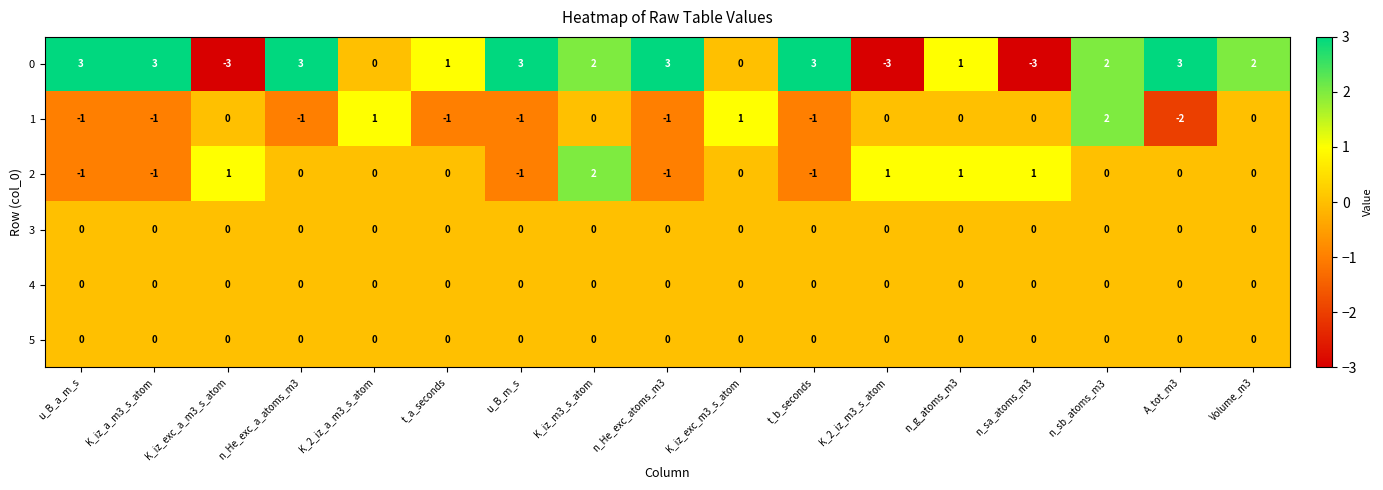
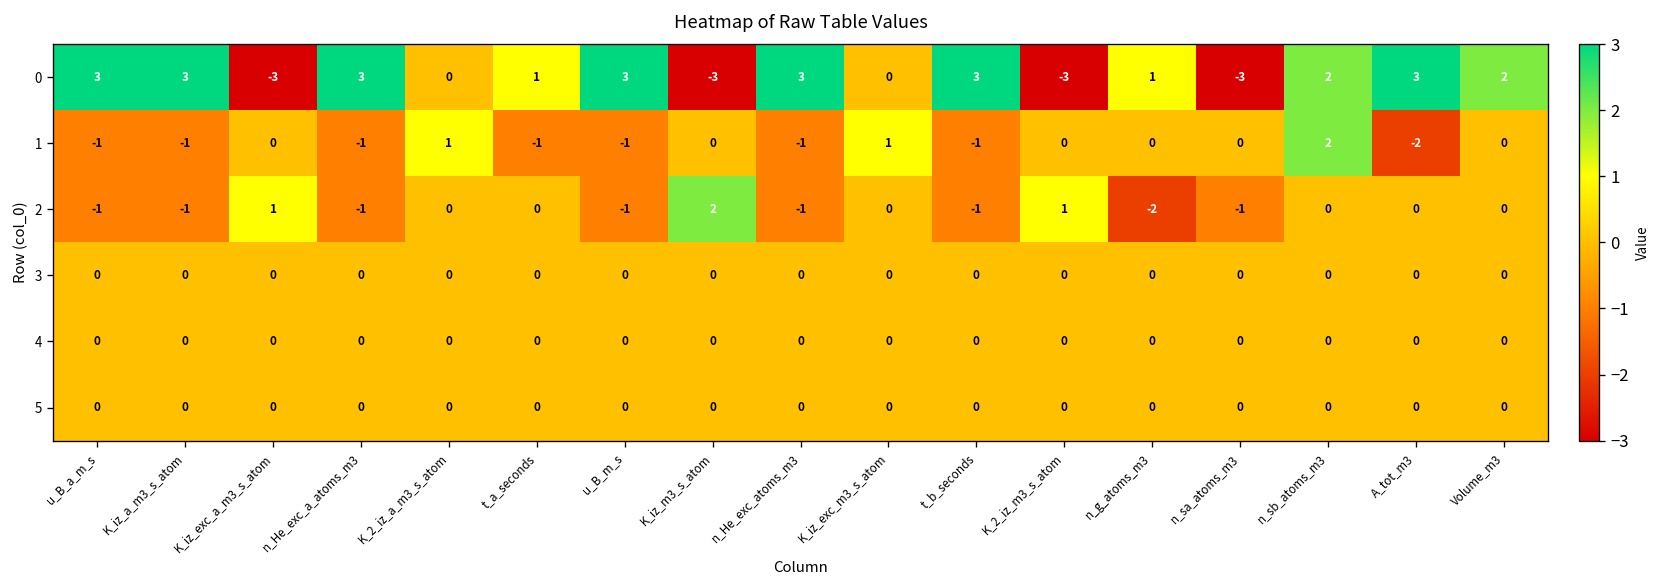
  {
    "0": {
      "u_B_a_m_s": 3,
      "K_iz_a_m3_s_atom": 3,
      "K_iz_exc_a_m3_s_atom": -3,
      "n_He_exc_a_atoms_m3": 3,
      "K_2_iz_a_m3_s_atom": 0,
      "t_a_seconds": 1,
      "u_B_m_s": 3,
-     "K_iz_m3_s_atom": 2,
+     "K_iz_m3_s_atom": -3,
      "n_He_exc_atoms_m3": 3,
      "K_iz_exc_m3_s_atom": 0,
      "t_b_seconds": 3,
      "K_2_iz_m3_s_atom": -3,
      "n_g_atoms_m3": 1,
      "n_sa_atoms_m3": -3,
      "n_sb_atoms_m3": 2,
      "A_tot_m3": 3,
      "Volume_m3": 2
    },
    "1": {
      "u_B_a_m_s": -1,
      "K_iz_a_m3_s_atom": -1,
      "K_iz_exc_a_m3_s_atom": 0,
      "n_He_exc_a_atoms_m3": -1,
      "K_2_iz_a_m3_s_atom": 1,
      "t_a_seconds": -1,
      "u_B_m_s": -1,
      "K_iz_m3_s_atom": 0,
      "n_He_exc_atoms_m3": -1,
      "K_iz_exc_m3_s_atom": 1,
      "t_b_seconds": -1,
      "K_2_iz_m3_s_atom": 0,
      "n_g_atoms_m3": 0,
      "n_sa_atoms_m3": 0,
      "n_sb_atoms_m3": 2,
      "A_tot_m3": -2,
      "Volume_m3": 0
    },
    "2": {
      "u_B_a_m_s": -1,
      "K_iz_a_m3_s_atom": -1,
      "K_iz_exc_a_m3_s_atom": 1,
-     "n_He_exc_a_atoms_m3": 0,
+     "n_He_exc_a_atoms_m3": -1,
      "K_2_iz_a_m3_s_atom": 0,
      "t_a_seconds": 0,
      "u_B_m_s": -1,
      "K_iz_m3_s_atom": 2,
      "n_He_exc_atoms_m3": -1,
      "K_iz_exc_m3_s_atom": 0,
      "t_b_seconds": -1,
      "K_2_iz_m3_s_atom": 1,
-     "n_g_atoms_m3": 1,
-     "n_sa_atoms_m3": 1,
+     "n_g_atoms_m3": -2,
+     "n_sa_atoms_m3": -1,
      "n_sb_atoms_m3": 0,
      "A_tot_m3": 0,
      "Volume_m3": 0
    },
    "3": {
      "u_B_a_m_s": 0,
      "K_iz_a_m3_s_atom": 0,
      "K_iz_exc_a_m3_s_atom": 0,
      "n_He_exc_a_atoms_m3": 0,
      "K_2_iz_a_m3_s_atom": 0,
      "t_a_seconds": 0,
      "u_B_m_s": 0,
      "K_iz_m3_s_atom": 0,
      "n_He_exc_atoms_m3": 0,
      "K_iz_exc_m3_s_atom": 0,
      "t_b_seconds": 0,
      "K_2_iz_m3_s_atom": 0,
      "n_g_atoms_m3": 0,
      "n_sa_atoms_m3": 0,
      "n_sb_atoms_m3": 0,
      "A_tot_m3": 0,
      "Volume_m3": 0
    },
    "4": {
      "u_B_a_m_s": 0,
      "K_iz_a_m3_s_atom": 0,
      "K_iz_exc_a_m3_s_atom": 0,
      "n_He_exc_a_atoms_m3": 0,
      "K_2_iz_a_m3_s_atom": 0,
      "t_a_seconds": 0,
      "u_B_m_s": 0,
      "K_iz_m3_s_atom": 0,
      "n_He_exc_atoms_m3": 0,
      "K_iz_exc_m3_s_atom": 0,
      "t_b_seconds": 0,
      "K_2_iz_m3_s_atom": 0,
      "n_g_atoms_m3": 0,
      "n_sa_atoms_m3": 0,
      "n_sb_atoms_m3": 0,
      "A_tot_m3": 0,
      "Volume_m3": 0
    },
    "5": {
      "u_B_a_m_s": 0,
      "K_iz_a_m3_s_atom": 0,
      "K_iz_exc_a_m3_s_atom": 0,
      "n_He_exc_a_atoms_m3": 0,
      "K_2_iz_a_m3_s_atom": 0,
      "t_a_seconds": 0,
      "u_B_m_s": 0,
      "K_iz_m3_s_atom": 0,
      "n_He_exc_atoms_m3": 0,
      "K_iz_exc_m3_s_atom": 0,
      "t_b_seconds": 0,
      "K_2_iz_m3_s_atom": 0,
      "n_g_atoms_m3": 0,
      "n_sa_atoms_m3": 0,
      "n_sb_atoms_m3": 0,
      "A_tot_m3": 0,
      "Volume_m3": 0
    }
  }
